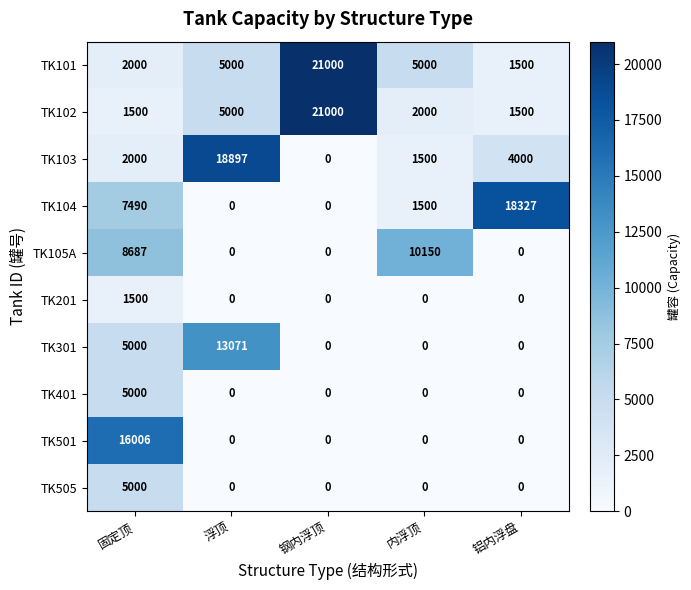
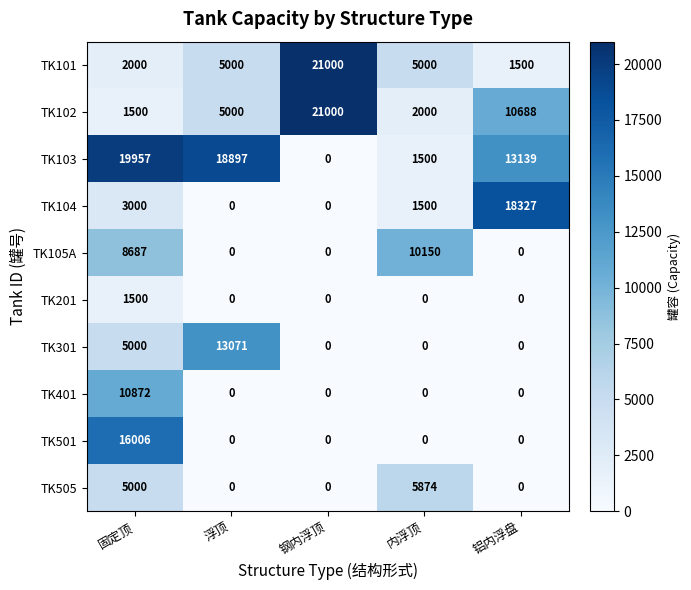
  {
    "TK101": {
      "固定顶": 2000,
      "浮顶": 5000,
      "钢内浮顶": 21000,
      "内浮顶": 5000,
      "铝内浮盘": 1500
    },
    "TK102": {
      "固定顶": 1500,
      "浮顶": 5000,
      "钢内浮顶": 21000,
      "内浮顶": 2000,
-     "铝内浮盘": 1500
+     "铝内浮盘": 10688
    },
    "TK103": {
-     "固定顶": 2000,
+     "固定顶": 19957,
      "浮顶": 18897,
      "钢内浮顶": 0,
      "内浮顶": 1500,
-     "铝内浮盘": 4000
+     "铝内浮盘": 13139
    },
    "TK104": {
-     "固定顶": 7490,
+     "固定顶": 3000,
      "浮顶": 0,
      "钢内浮顶": 0,
      "内浮顶": 1500,
      "铝内浮盘": 18327
    },
    "TK105A": {
      "固定顶": 8687,
      "浮顶": 0,
      "钢内浮顶": 0,
      "内浮顶": 10150,
      "铝内浮盘": 0
    },
    "TK201": {
      "固定顶": 1500,
      "浮顶": 0,
      "钢内浮顶": 0,
      "内浮顶": 0,
      "铝内浮盘": 0
    },
    "TK301": {
      "固定顶": 5000,
      "浮顶": 13071,
      "钢内浮顶": 0,
      "内浮顶": 0,
      "铝内浮盘": 0
    },
    "TK401": {
-     "固定顶": 5000,
+     "固定顶": 10872,
      "浮顶": 0,
      "钢内浮顶": 0,
      "内浮顶": 0,
      "铝内浮盘": 0
    },
    "TK501": {
      "固定顶": 16006,
      "浮顶": 0,
      "钢内浮顶": 0,
      "内浮顶": 0,
      "铝内浮盘": 0
    },
    "TK505": {
      "固定顶": 5000,
      "浮顶": 0,
      "钢内浮顶": 0,
-     "内浮顶": 0,
+     "内浮顶": 5874,
      "铝内浮盘": 0
    }
  }
